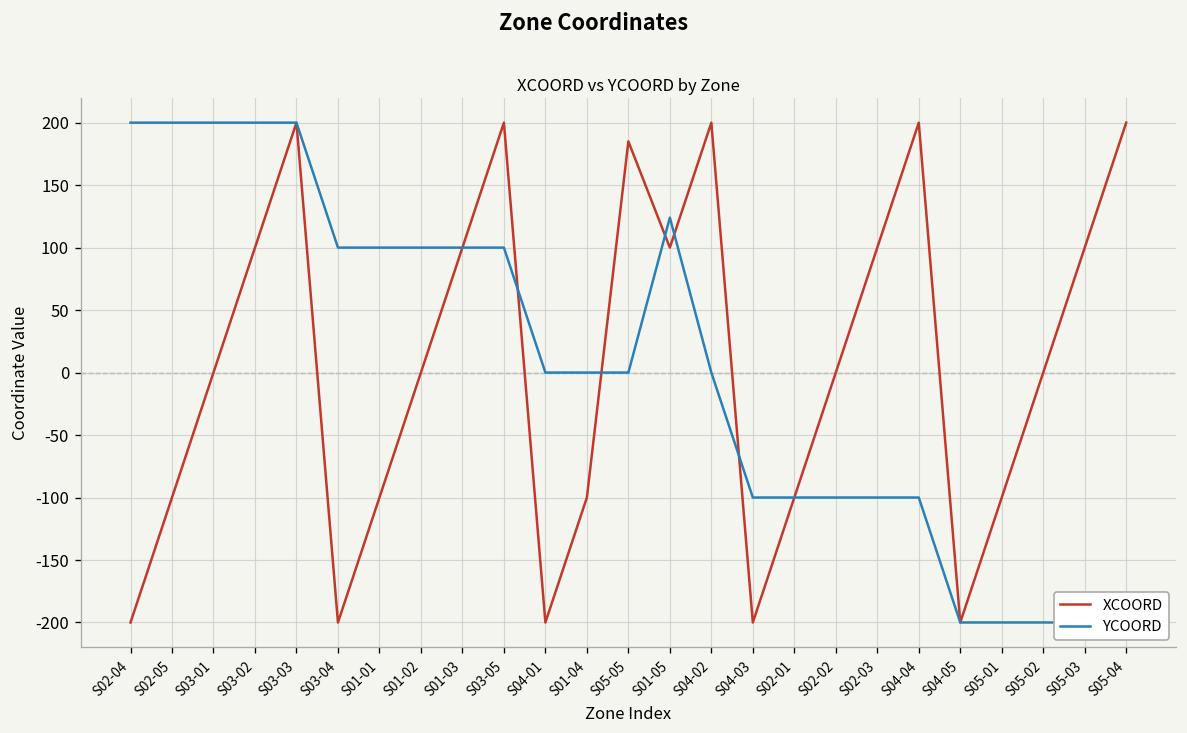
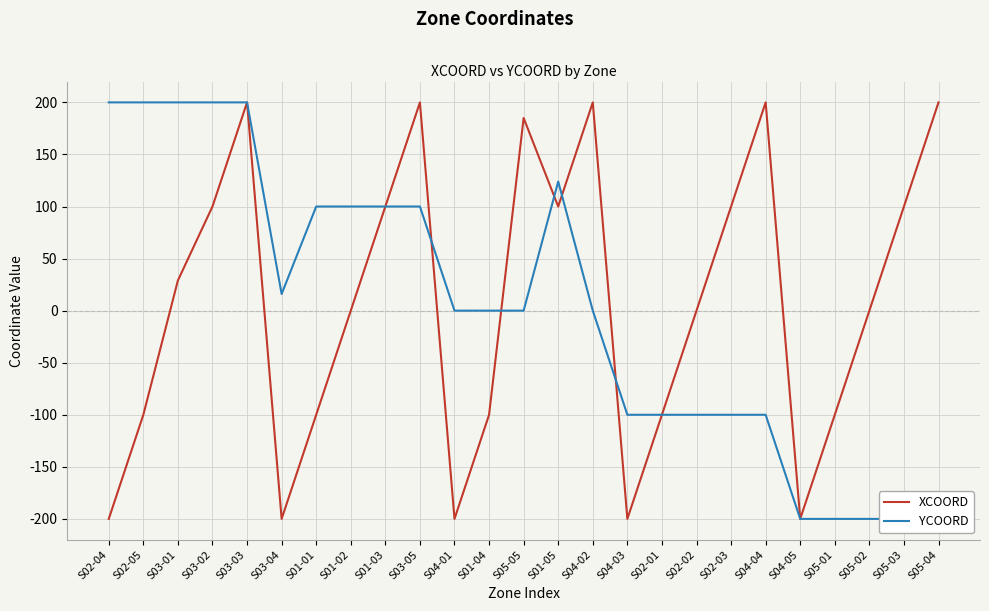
  {
    "XCOORD": {
      "S02-04": -200,
      "S02-05": -100,
-     "S03-01": 0,
+     "S03-01": 29,
      "S03-02": 100,
      "S03-04": -200,
      "S01-01": -100,
      "S01-02": 0,
      "S03-05": 200,
      "S04-01": -200,
      "S01-04": -100,
      "S05-05": 185,
      "S01-05": 100,
      "S04-02": 200,
      "S04-03": -200,
      "S02-02": 0,
      "S02-03": 100,
      "S04-04": 200,
      "S05-01": -100,
      "S05-02": 0,
      "S05-03": 100,
      "S05-04": 200
    },
    "YCOORD": {
      "S02-04": 200,
      "S02-05": 200,
      "S03-01": 200,
      "S03-02": 200,
-     "S03-04": 100,
+     "S03-04": 16,
      "S01-01": 100,
      "S01-02": 100,
      "S03-05": 100,
      "S04-01": 0,
      "S01-04": 0,
      "S05-05": 0,
      "S01-05": 124,
      "S04-02": 0,
      "S04-03": -100,
      "S02-02": -100,
      "S02-03": -100,
      "S04-04": -100,
      "S05-01": -200,
      "S05-02": -200
    }
  }
